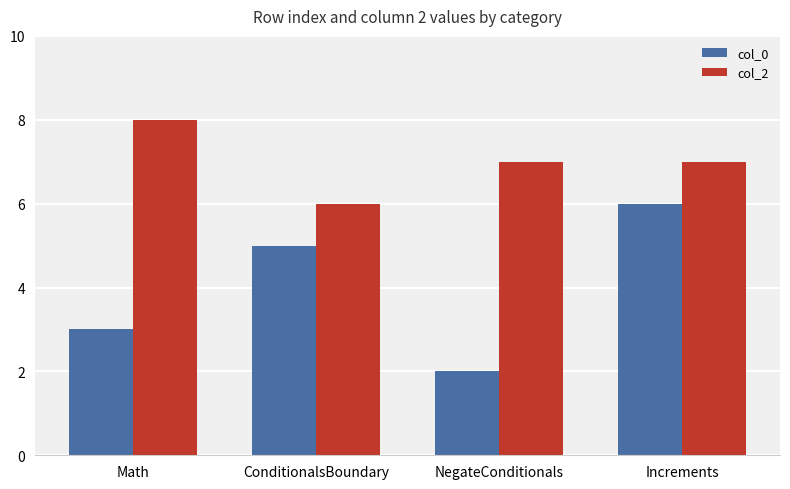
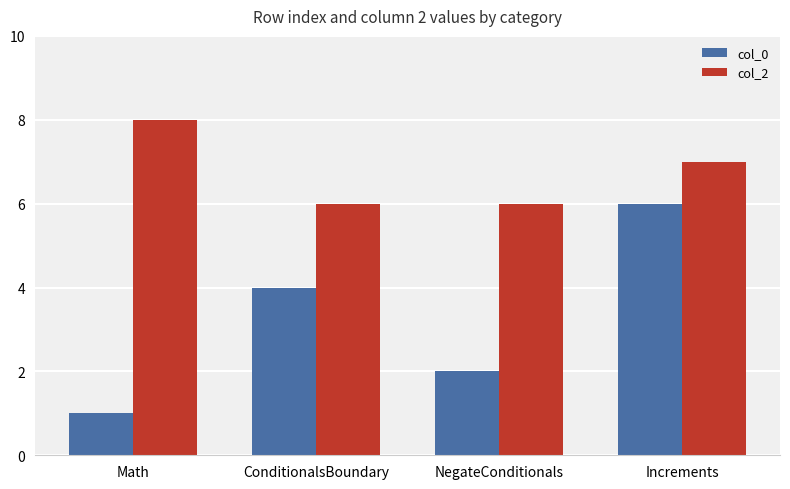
  {
    "col_0": {
-     "Math": 3,
-     "ConditionalsBoundary": 5,
+     "Math": 1,
+     "ConditionalsBoundary": 4,
      "NegateConditionals": 2,
      "Increments": 6
    },
    "col_2": {
      "Math": 8,
      "ConditionalsBoundary": 6,
-     "NegateConditionals": 7,
+     "NegateConditionals": 6,
      "Increments": 7
    }
  }
